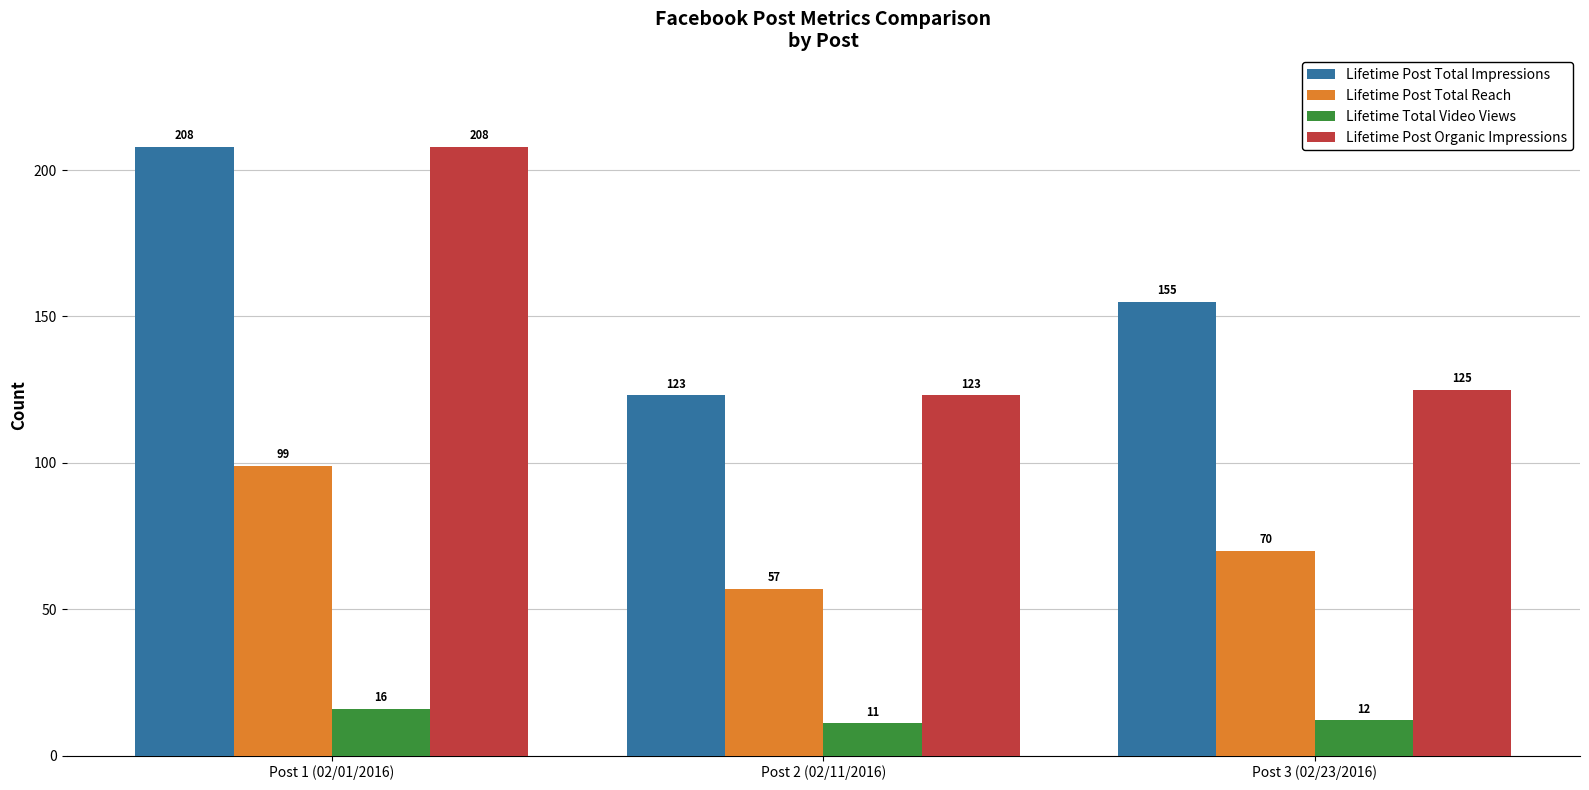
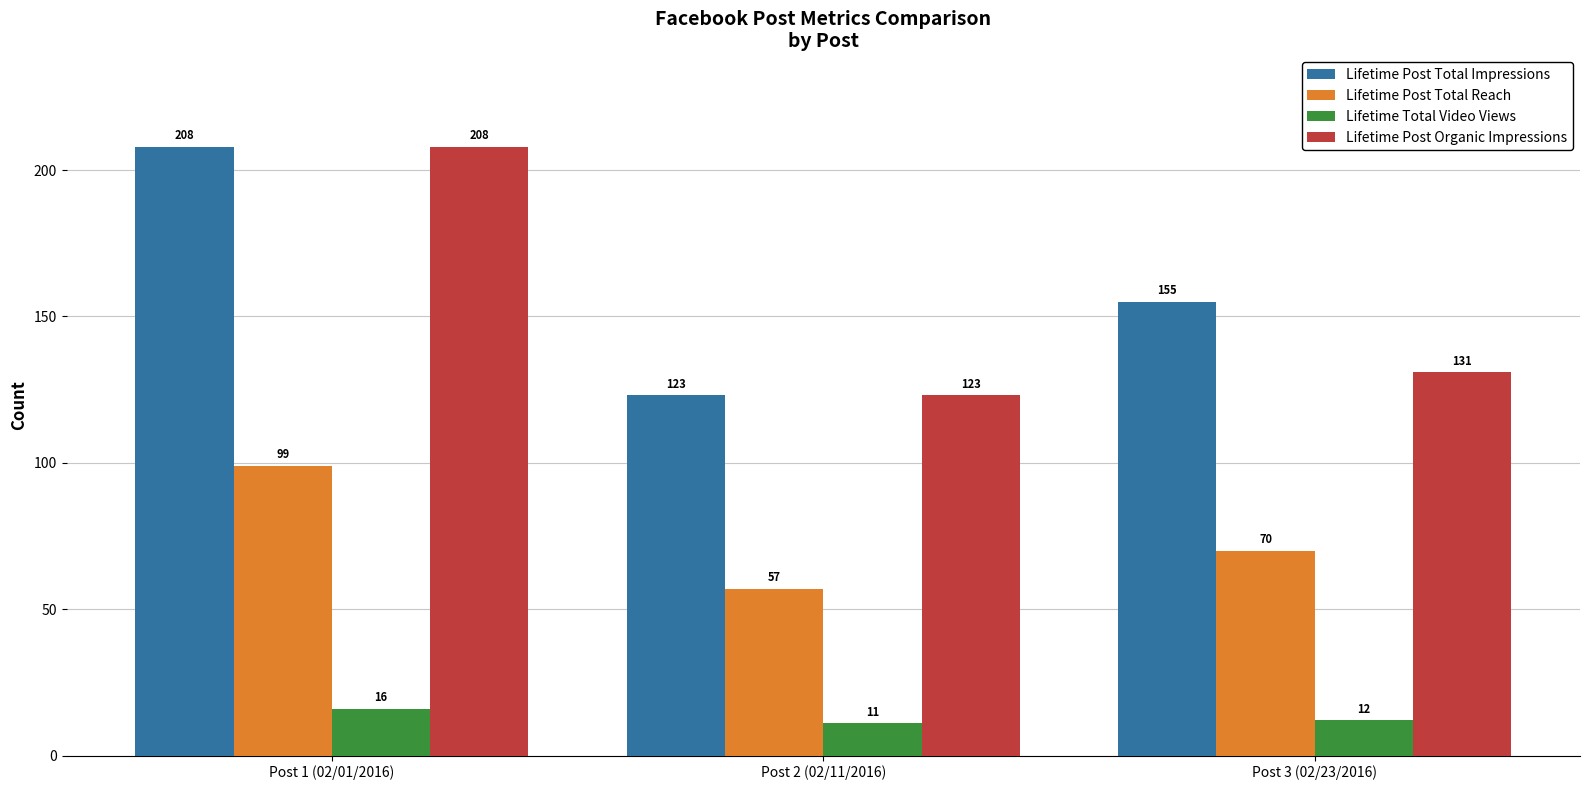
  {
    "Lifetime Post Total Impressions": {
      "Post 1 (02/01/2016)": 208,
      "Post 2 (02/11/2016)": 123,
      "Post 3 (02/23/2016)": 155
    },
    "Lifetime Post Total Reach": {
      "Post 1 (02/01/2016)": 99,
      "Post 2 (02/11/2016)": 57,
      "Post 3 (02/23/2016)": 70
    },
    "Lifetime Total Video Views": {
      "Post 1 (02/01/2016)": 16,
      "Post 2 (02/11/2016)": 11,
      "Post 3 (02/23/2016)": 12
    },
    "Lifetime Post Organic Impressions": {
      "Post 1 (02/01/2016)": 208,
      "Post 2 (02/11/2016)": 123,
-     "Post 3 (02/23/2016)": 125
+     "Post 3 (02/23/2016)": 131
    }
  }
